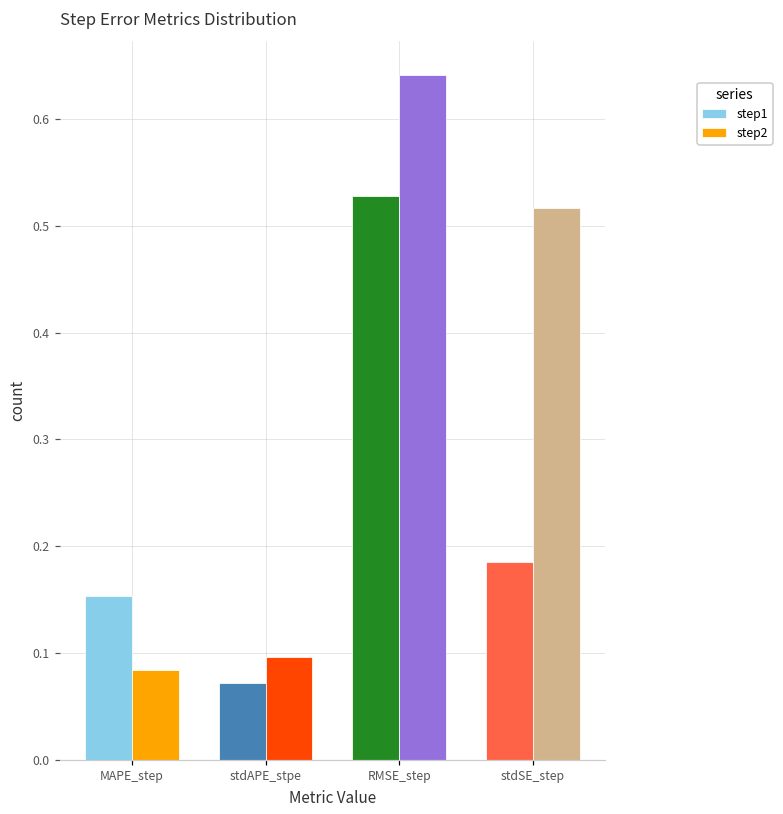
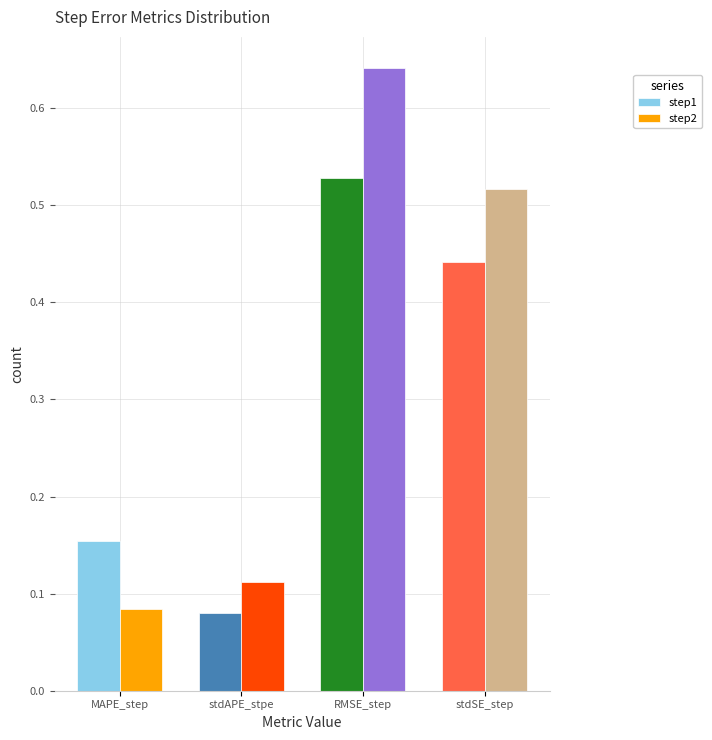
  {
    "step1": {
      "MAPE_step": 0.15,
-     "stdAPE_stpe": 0.07,
+     "stdAPE_stpe": 0.08,
      "RMSE_step": 0.53,
-     "stdSE_step": 0.19
+     "stdSE_step": 0.44
    },
    "step2": {
      "MAPE_step": 0.08,
-     "stdAPE_stpe": 0.10,
+     "stdAPE_stpe": 0.11,
      "RMSE_step": 0.64,
      "stdSE_step": 0.52
    }
  }
